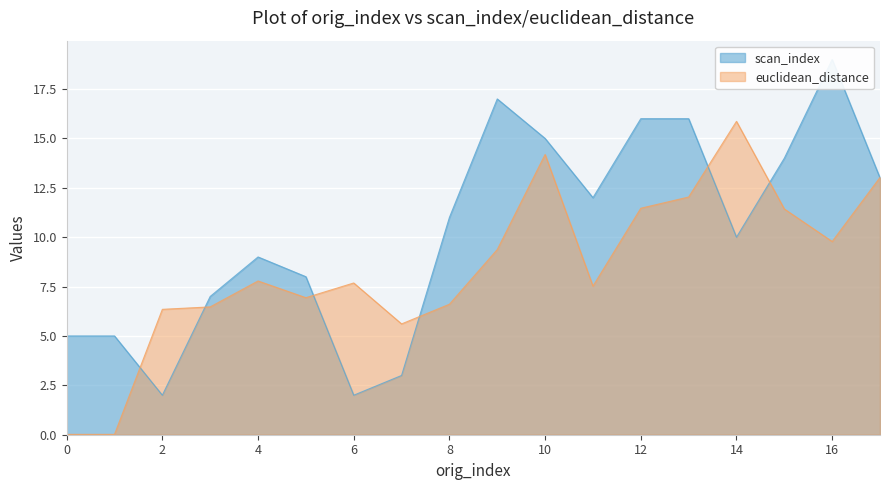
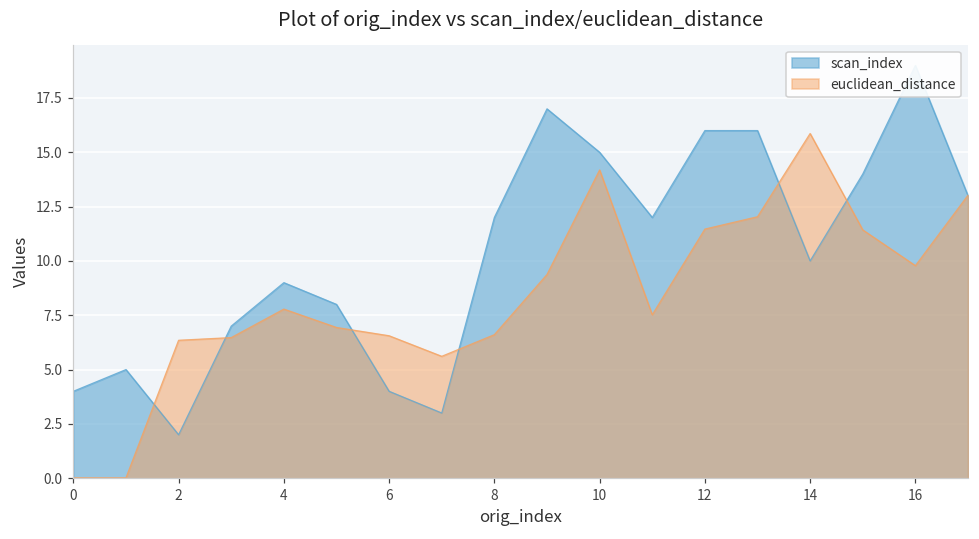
  {
    "scan_index": {
-     "0": 5,
+     "0": 4,
      "2": 2,
      "4": 9,
-     "6": 2,
-     "8": 11,
+     "6": 4,
+     "8": 12,
      "10": 15,
      "12": 16,
      "14": 10
    },
    "euclidean_distance": {
      "0": 0.0,
      "2": 6.3,
      "4": 7.8,
-     "6": 7.7,
+     "6": 6.6,
      "8": 6.6,
      "10": 14.2,
      "12": 11.5,
      "14": 15.9,
      "16": 9.8
    }
  }
